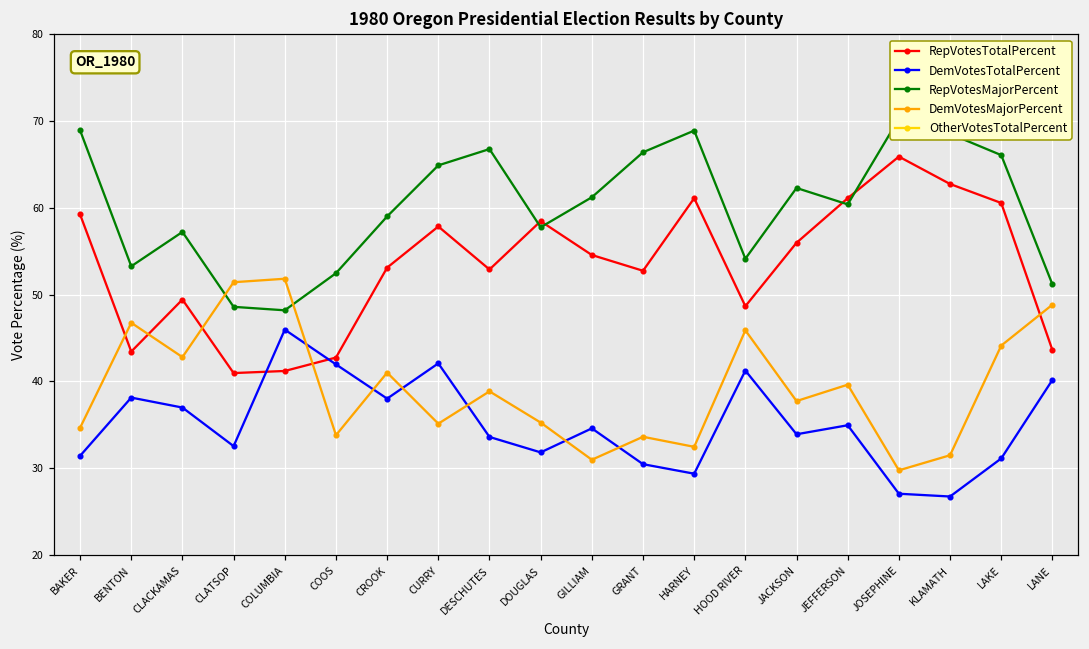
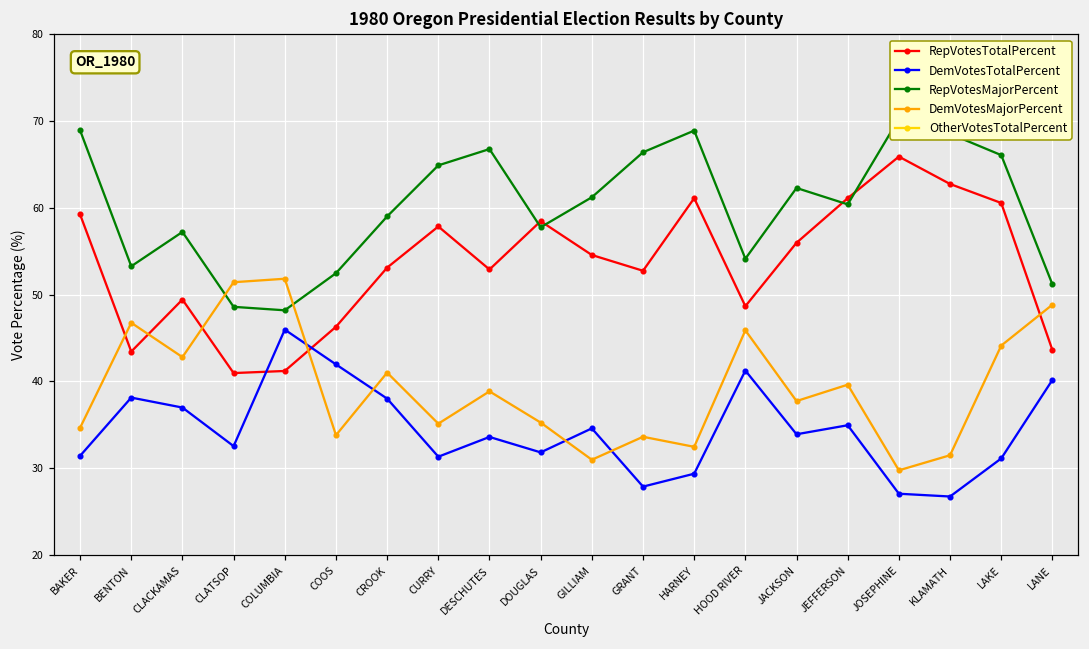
  {
    "RepVotesTotalPercent": {
      "BAKER": 59,
      "BENTON": 43,
      "CLACKAMAS": 49,
      "CLATSOP": 41,
      "COLUMBIA": 41,
-     "COOS": 43,
+     "COOS": 46,
      "CROOK": 53,
      "CURRY": 58,
      "DESCHUTES": 53,
      "DOUGLAS": 58,
      "GILLIAM": 55,
      "GRANT": 53,
      "HARNEY": 61,
      "HOOD RIVER": 49,
      "JACKSON": 56,
      "JEFFERSON": 61,
      "JOSEPHINE": 66,
      "KLAMATH": 63,
      "LAKE": 61,
      "LANE": 44
    },
    "DemVotesTotalPercent": {
      "BAKER": 31,
      "BENTON": 38,
      "CLACKAMAS": 37,
      "CLATSOP": 33,
      "COLUMBIA": 46,
      "COOS": 42,
      "CROOK": 38,
-     "CURRY": 42,
+     "CURRY": 31,
      "DESCHUTES": 34,
      "DOUGLAS": 32,
      "GILLIAM": 35,
-     "GRANT": 30,
+     "GRANT": 28,
      "HARNEY": 29,
      "HOOD RIVER": 41,
      "JACKSON": 34,
      "JEFFERSON": 35,
      "JOSEPHINE": 27,
      "KLAMATH": 27,
      "LAKE": 31,
      "LANE": 40
    },
    "RepVotesMajorPercent": {
      "BAKER": 69,
      "BENTON": 53,
      "CLACKAMAS": 57,
      "CLATSOP": 49,
      "COLUMBIA": 48,
      "COOS": 52,
      "CROOK": 59,
      "CURRY": 65,
      "DESCHUTES": 67,
      "DOUGLAS": 58,
      "GILLIAM": 61,
      "GRANT": 66,
      "HARNEY": 69,
      "HOOD RIVER": 54,
      "JACKSON": 62,
      "JEFFERSON": 60,
      "KLAMATH": 69,
      "LAKE": 66,
      "LANE": 51
    }
  }
